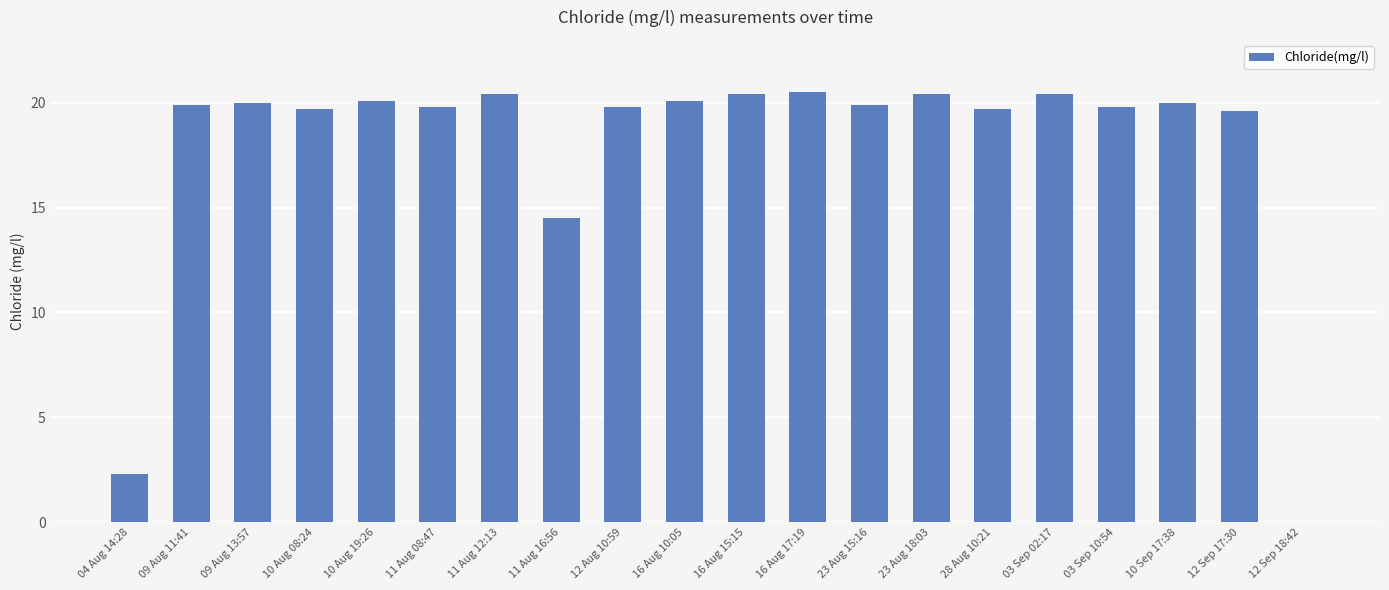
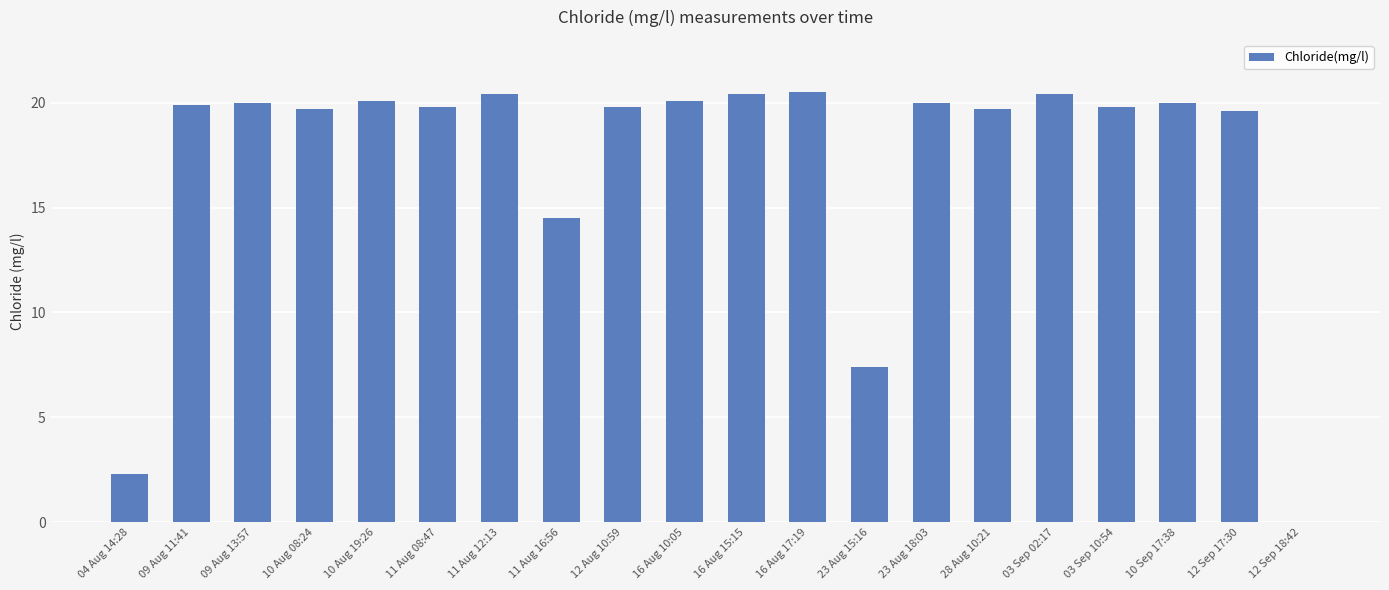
  {
    "04 Aug 14:28": 2.3,
    "09 Aug 11:41": 19.9,
    "09 Aug 13:57": 20.0,
    "10 Aug 08:24": 19.7,
    "10 Aug 19:26": 20.1,
    "11 Aug 08:47": 19.8,
    "11 Aug 12:13": 20.4,
    "11 Aug 16:56": 14.5,
    "12 Aug 10:59": 19.8,
    "16 Aug 10:05": 20.1,
    "16 Aug 15:15": 20.4,
    "16 Aug 17:19": 20.5,
-   "23 Aug 15:16": 19.9,
-   "23 Aug 18:03": 20.4,
+   "23 Aug 15:16": 7.4,
+   "23 Aug 18:03": 20.0,
    "28 Aug 10:21": 19.7,
    "03 Sep 02:17": 20.4,
    "03 Sep 10:54": 19.8,
    "10 Sep 17:38": 20.0,
    "12 Sep 17:30": 19.6,
    "12 Sep 18:42": 0.0
  }
